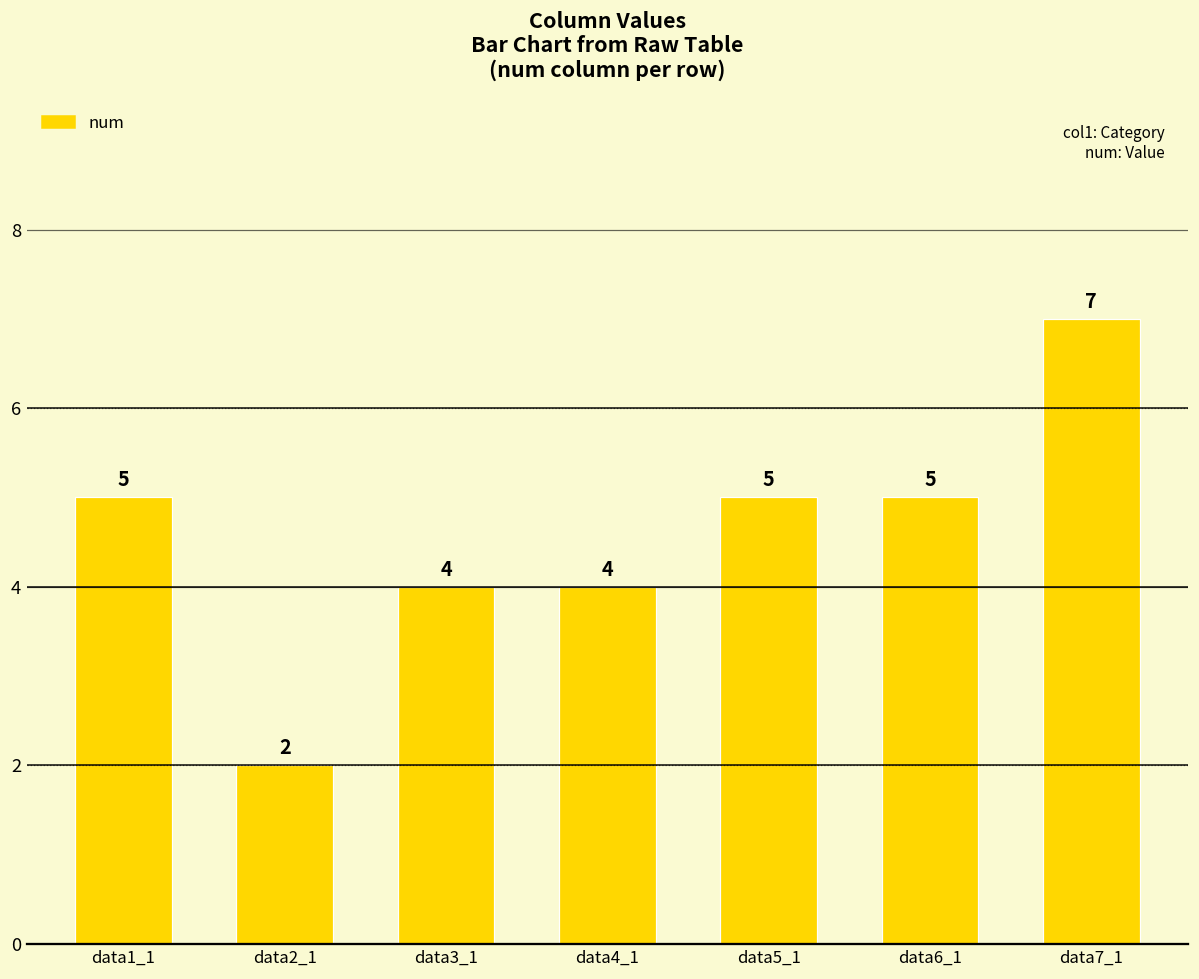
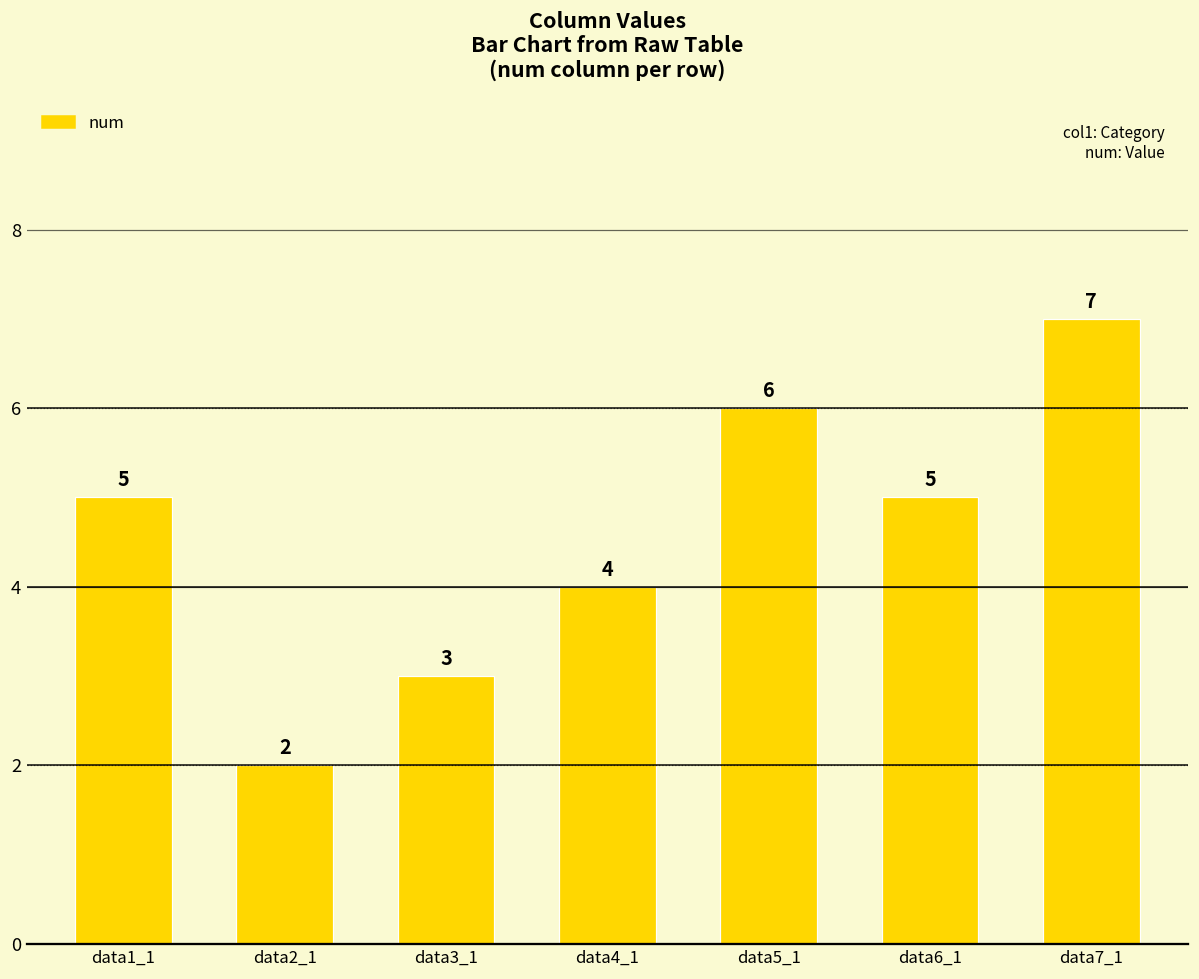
  {
    "data1_1": 5,
    "data2_1": 2,
-   "data3_1": 4,
+   "data3_1": 3,
    "data4_1": 4,
-   "data5_1": 5,
+   "data5_1": 6,
    "data6_1": 5,
    "data7_1": 7
  }
